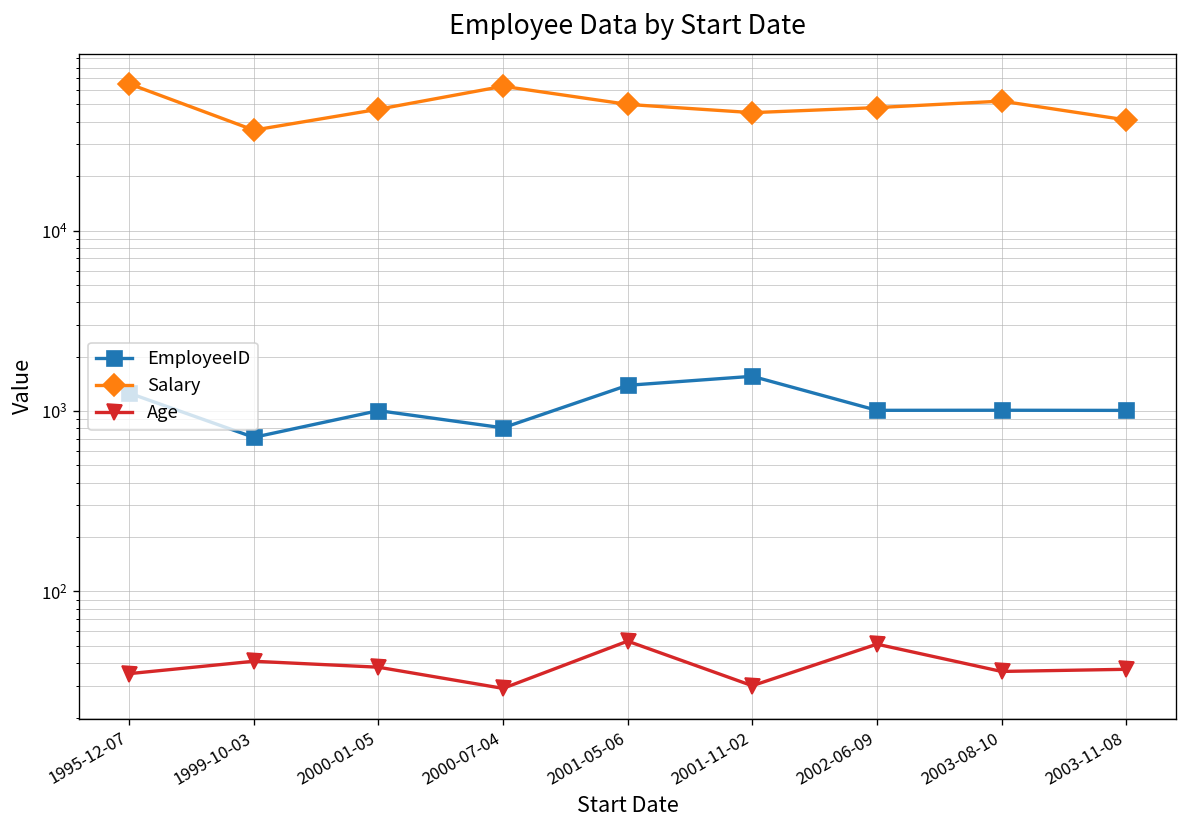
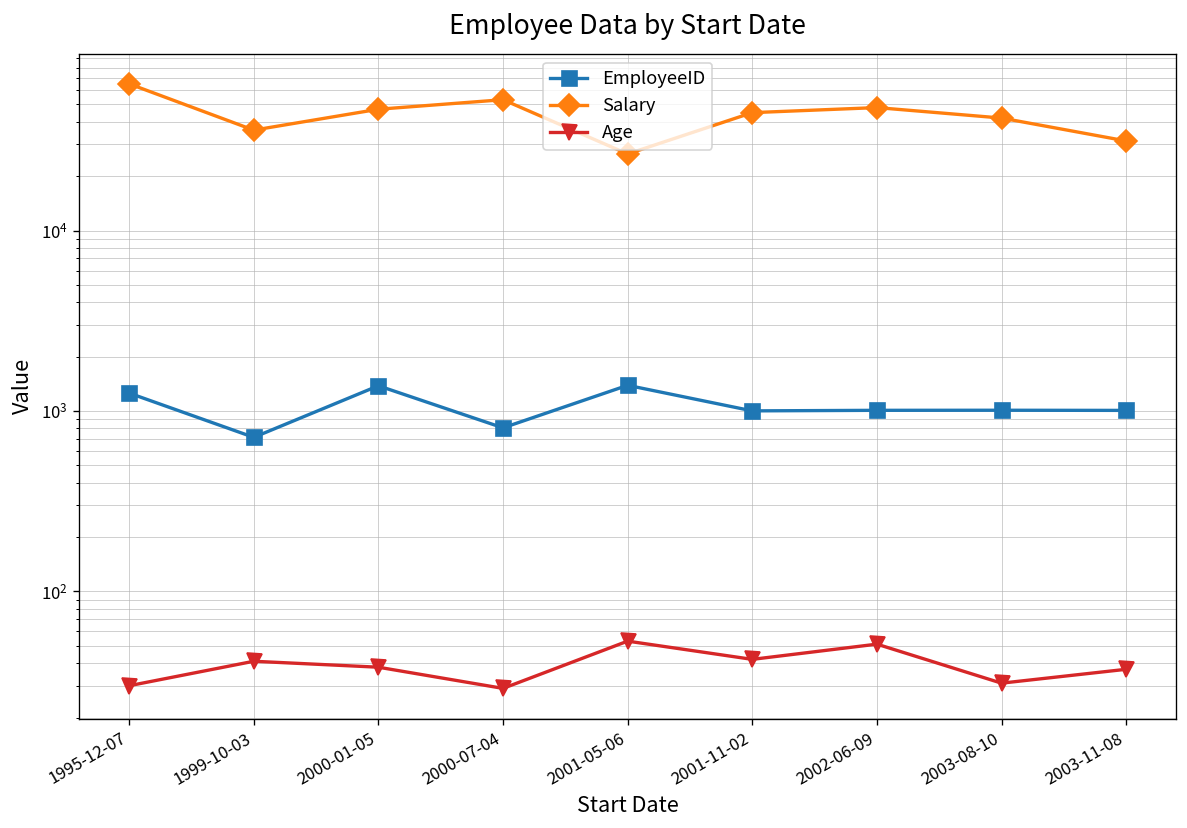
  {
    "EmployeeID": {
      "1999-10-03": 700,
-     "2000-01-05": 1000,
+     "2000-01-05": 1400,
      "2000-07-04": 800,
      "2001-05-06": 1400,
-     "2001-11-02": 1600,
+     "2001-11-02": 1000,
      "2002-06-09": 1000,
      "2003-08-10": 1000,
      "2003-11-08": 1000
    },
    "Salary": {
      "1995-12-07": 65000,
      "1999-10-03": 36000,
      "2000-01-05": 47000,
-     "2000-07-04": 63000,
-     "2001-05-06": 50000,
+     "2000-07-04": 53000,
+     "2001-05-06": 27000,
      "2001-11-02": 45000,
      "2002-06-09": 48000,
-     "2003-08-10": 52000,
-     "2003-11-08": 41000
+     "2003-08-10": 42000,
+     "2003-11-08": 31000
    },
    "Age": {
-     "1995-12-07": 35,
+     "1995-12-07": 30,
      "1999-10-03": 41,
      "2000-01-05": 38,
      "2000-07-04": 29,
      "2001-05-06": 53,
-     "2001-11-02": 30,
+     "2001-11-02": 42,
      "2002-06-09": 51,
-     "2003-08-10": 36,
+     "2003-08-10": 31,
      "2003-11-08": 37
    }
  }
